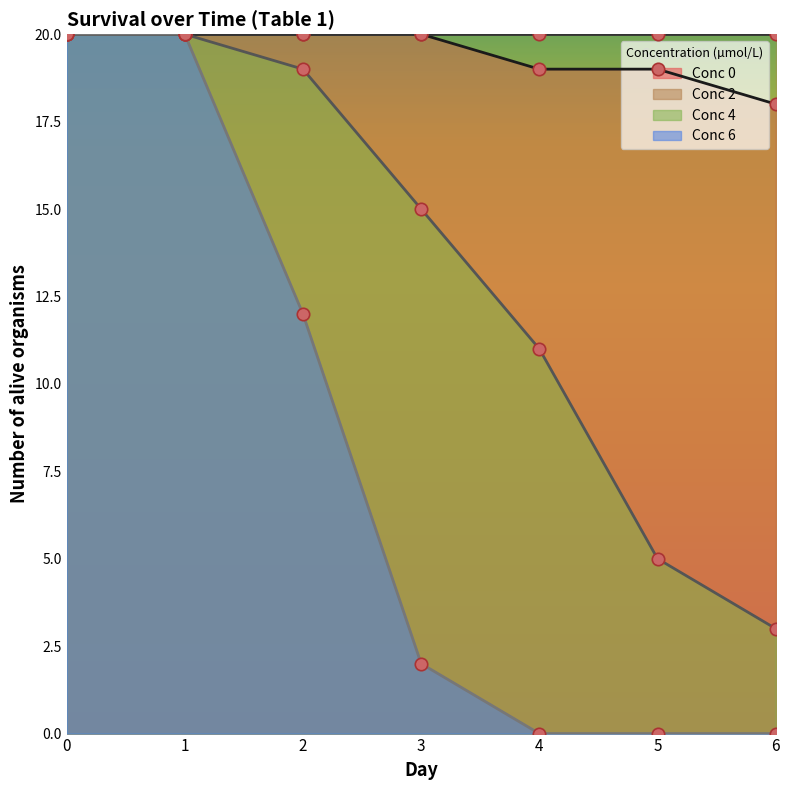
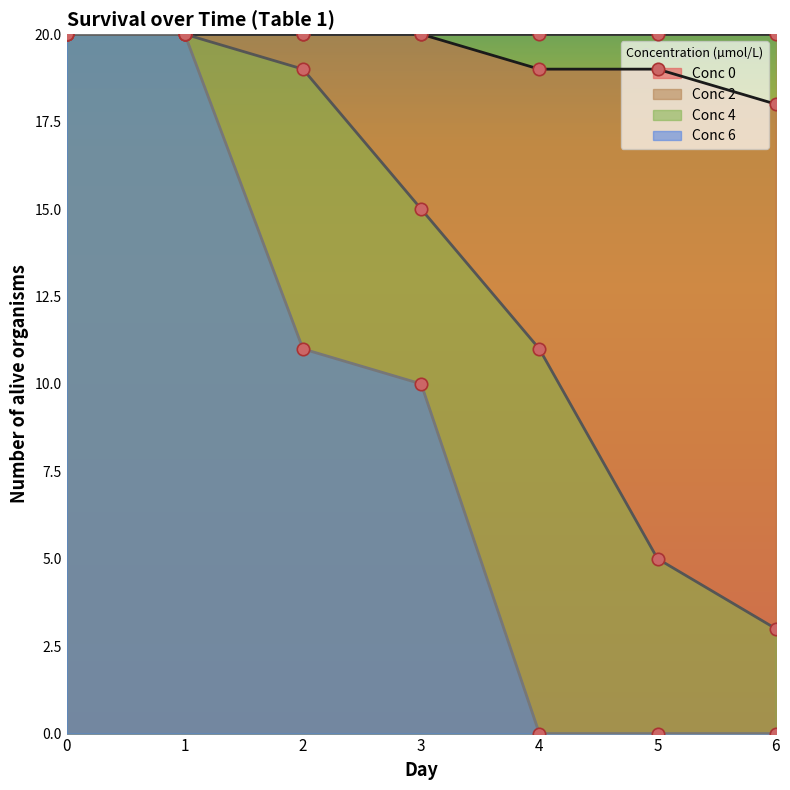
  {
    "Conc 6": {
-     "2": 12,
-     "3": 2,
+     "2": 11,
+     "3": 10,
      "4": 0,
      "5": 0,
      "6": 0
    }
  }
